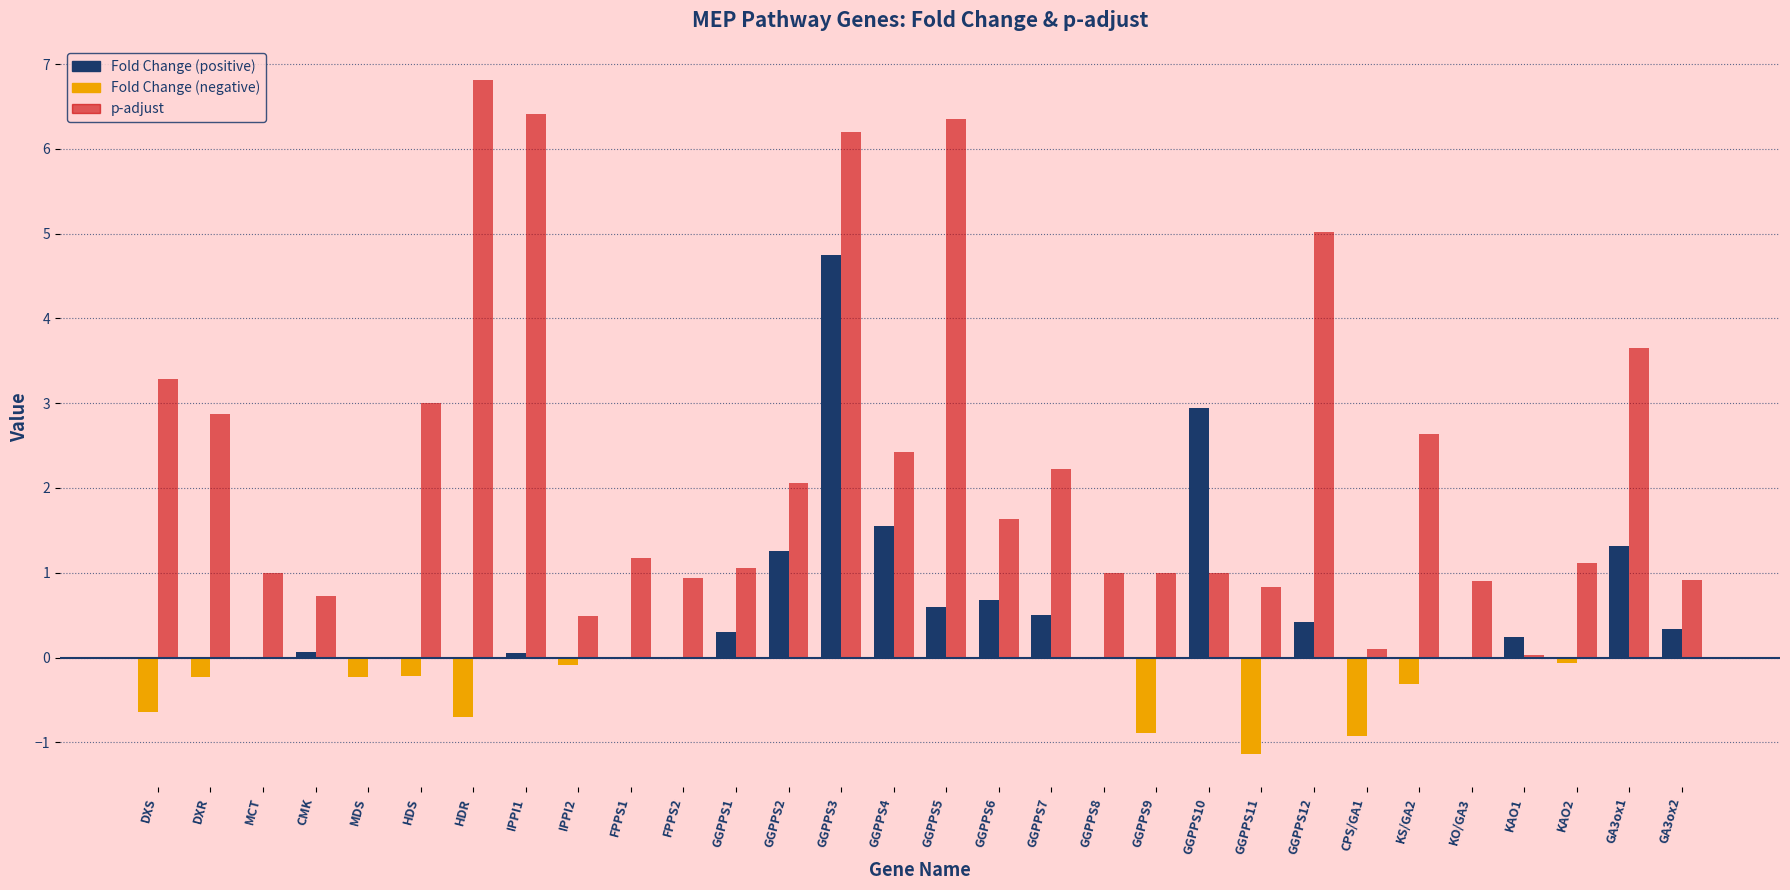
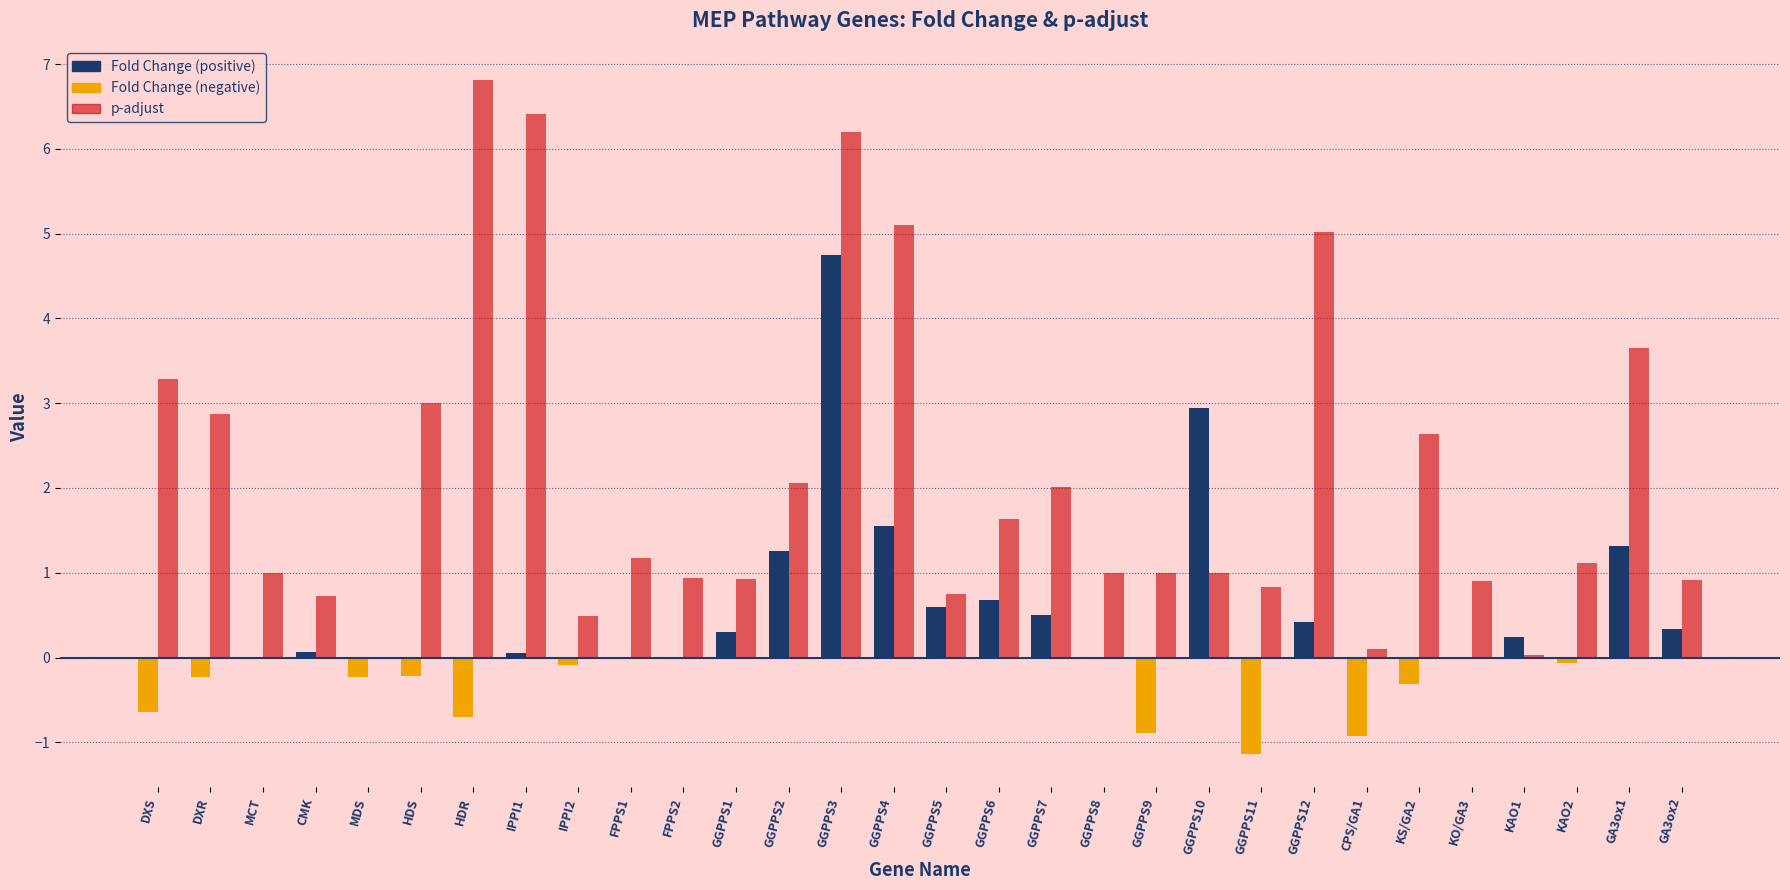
  {
    "p-adjust": {
      "DXS": 3.3,
      "DXR": 2.9,
      "MCT": 1.0,
      "CMK": 0.7,
      "HDS": 3.0,
      "HDR": 6.8,
      "IPPI1": 6.4,
      "IPPI2": 0.5,
      "FPPS1": 1.2,
      "FPPS2": 0.9,
-     "GGPPS1": 1.1,
+     "GGPPS1": 0.9,
      "GGPPS2": 2.1,
      "GGPPS3": 6.2,
-     "GGPPS4": 2.4,
-     "GGPPS5": 6.3,
+     "GGPPS4": 5.1,
+     "GGPPS5": 0.8,
      "GGPPS6": 1.6,
-     "GGPPS7": 2.2,
+     "GGPPS7": 2.0,
      "GGPPS8": 1.0,
      "GGPPS9": 1.0,
      "GGPPS10": 1.0,
      "GGPPS11": 0.8,
      "GGPPS12": 5.0,
      "CPS/GA1": 0.1,
      "KS/GA2": 2.6,
      "KO/GA3": 0.9,
      "KAO1": 0.0,
      "KAO2": 1.1,
      "GA3ox1": 3.7,
      "GA3ox2": 0.9
    }
  }
